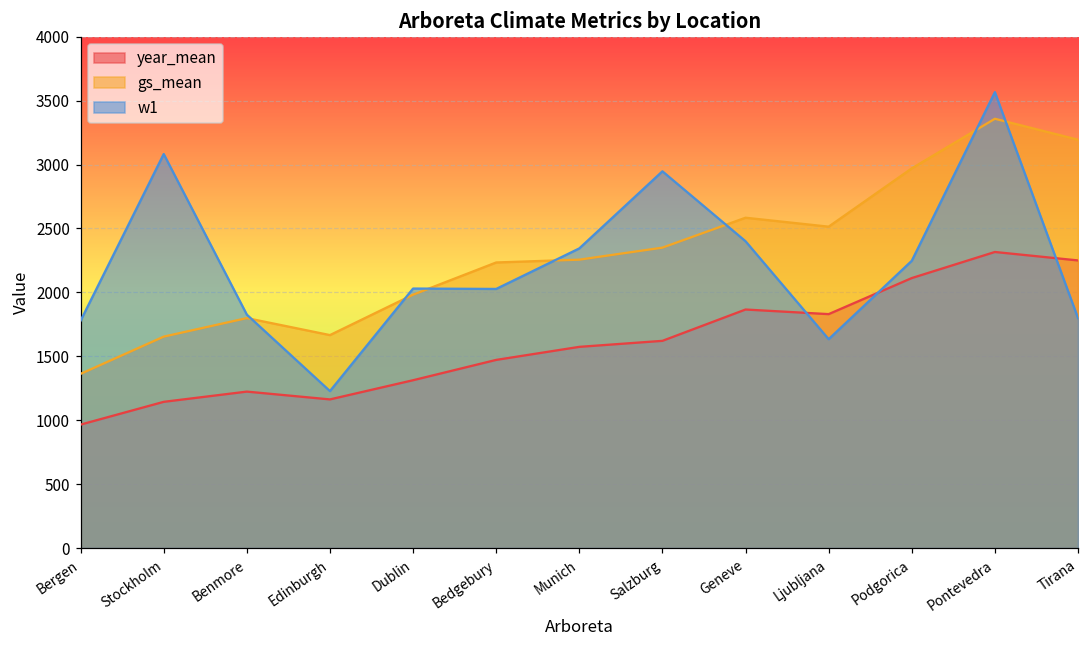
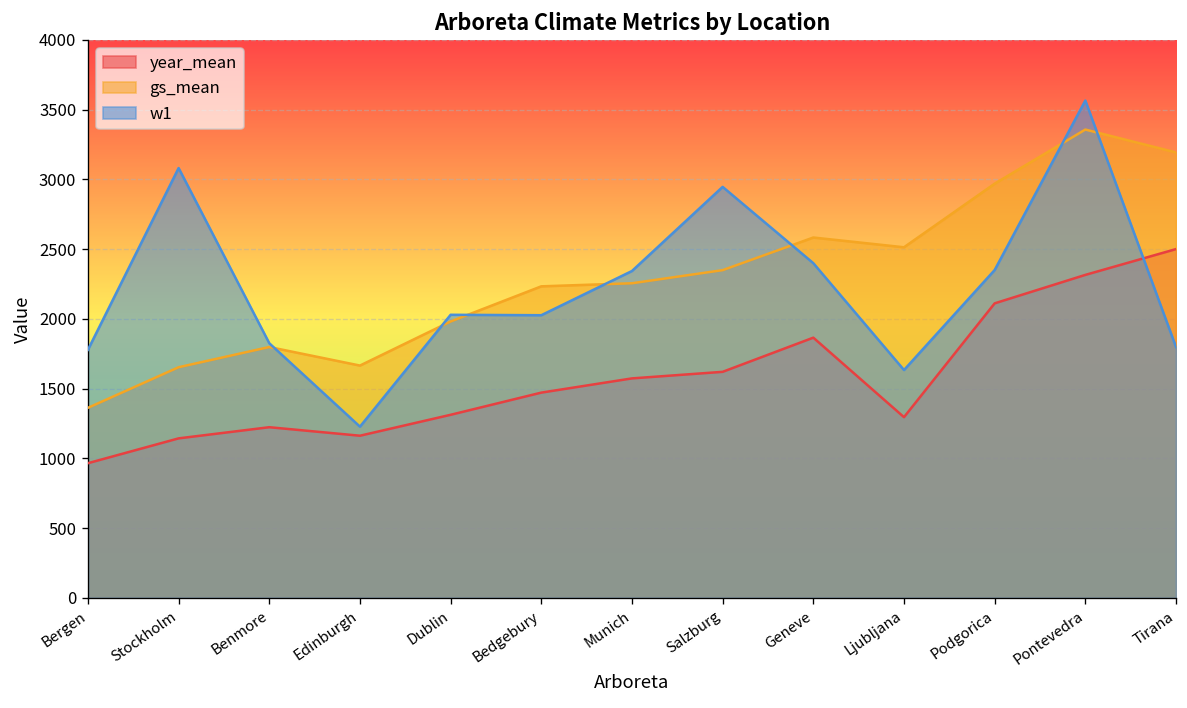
  {
    "year_mean": {
      "Bergen": 970,
      "Stockholm": 1140,
      "Benmore": 1220,
      "Edinburgh": 1160,
      "Dublin": 1310,
      "Bedgebury": 1470,
      "Munich": 1570,
      "Salzburg": 1620,
      "Geneve": 1870,
-     "Ljubljana": 1830,
+     "Ljubljana": 1300,
      "Podgorica": 2110,
      "Pontevedra": 2320,
-     "Tirana": 2250
+     "Tirana": 2500
    },
    "gs_mean": {
      "Bergen": 1360,
      "Stockholm": 1650,
      "Benmore": 1800,
      "Edinburgh": 1670,
      "Dublin": 1980,
      "Bedgebury": 2230,
      "Munich": 2260,
      "Salzburg": 2350,
      "Geneve": 2580,
      "Ljubljana": 2510,
      "Podgorica": 2970,
      "Pontevedra": 3360,
      "Tirana": 3190
    },
    "w1": {
      "Bergen": 1780,
      "Stockholm": 3080,
      "Benmore": 1830,
      "Edinburgh": 1230,
      "Dublin": 2030,
      "Bedgebury": 2030,
      "Munich": 2340,
      "Salzburg": 2950,
      "Geneve": 2400,
      "Ljubljana": 1630,
-     "Podgorica": 2250,
+     "Podgorica": 2350,
      "Pontevedra": 3570,
      "Tirana": 1800
    }
  }
